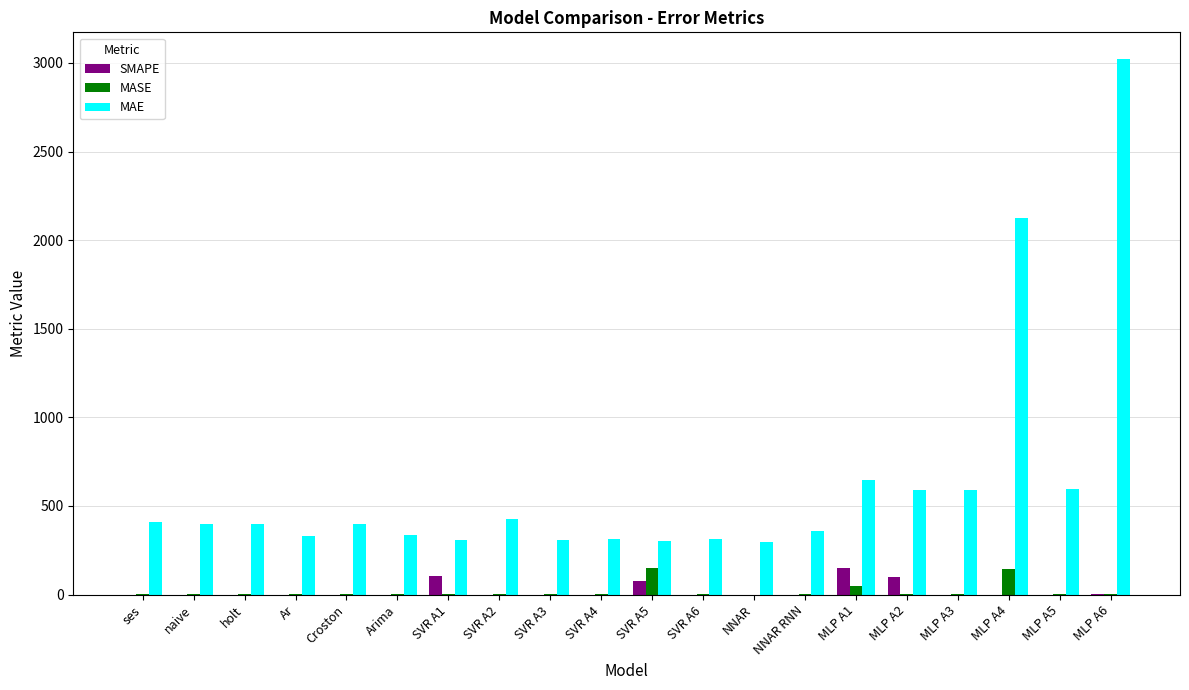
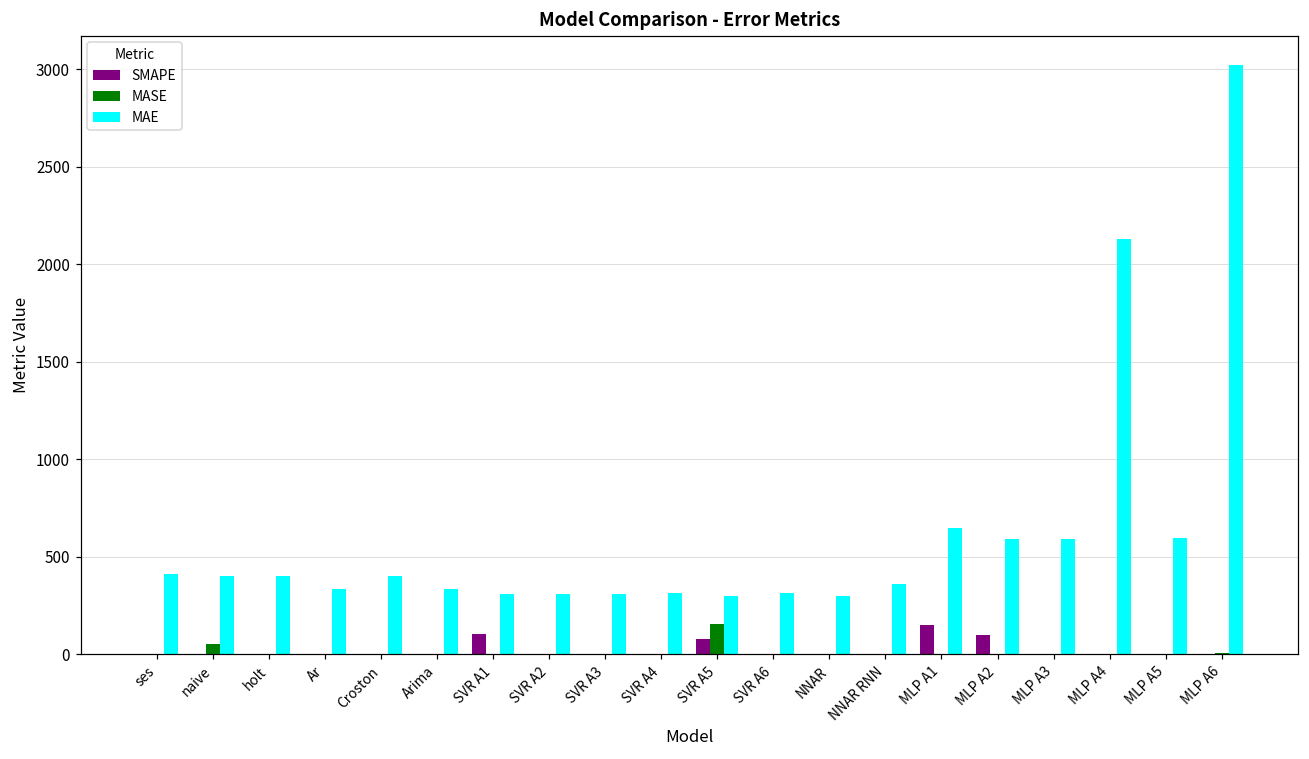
  {
    "SMAPE": {
      "SVR A1": 100,
      "SVR A5": 80,
      "MLP A1": 150,
      "MLP A2": 100
    },
    "MASE": {
-     "naive": 0,
+     "naive": 50,
      "SVR A5": 150,
-     "MLP A1": 50,
-     "MLP A4": 140
+     "MLP A1": 0,
+     "MLP A4": 0
    },
    "MAE": {
      "ses": 410,
      "naive": 400,
      "holt": 400,
      "Ar": 330,
      "Croston": 400,
      "Arima": 340,
      "SVR A1": 310,
-     "SVR A2": 420,
+     "SVR A2": 310,
      "SVR A3": 310,
      "SVR A4": 310,
      "SVR A5": 300,
      "SVR A6": 310,
      "NNAR": 300,
      "NNAR RNN": 360,
      "MLP A1": 650,
      "MLP A2": 590,
      "MLP A3": 590,
      "MLP A4": 2130,
      "MLP A5": 590,
      "MLP A6": 3020
    }
  }
